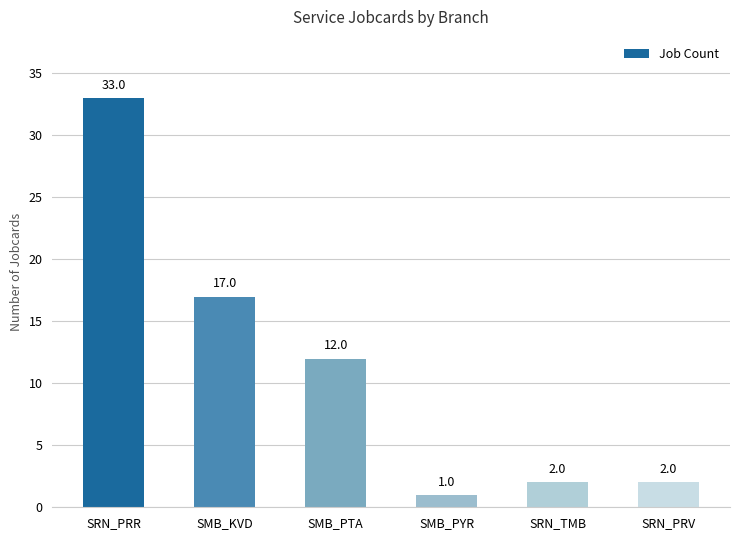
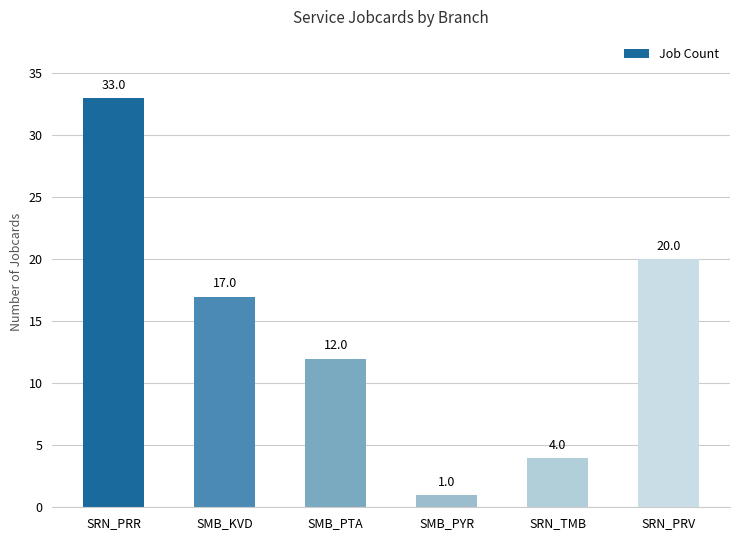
  {
    "SRN_PRR": 33.0,
    "SMB_KVD": 17.0,
    "SMB_PTA": 12.0,
    "SMB_PYR": 1.0,
-   "SRN_TMB": 2.0,
-   "SRN_PRV": 2.0
+   "SRN_TMB": 4.0,
+   "SRN_PRV": 20.0
  }
